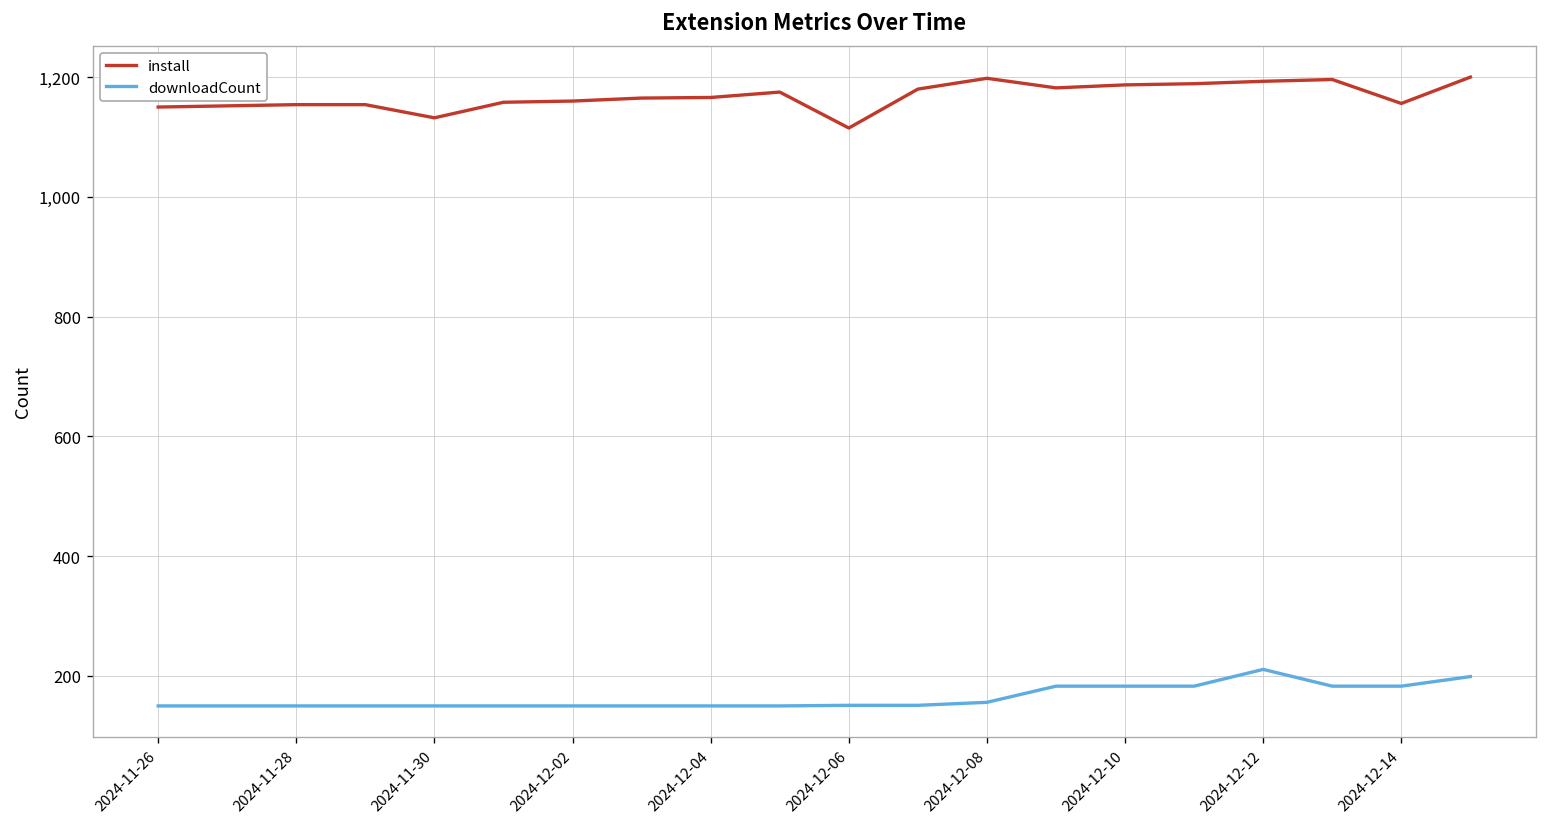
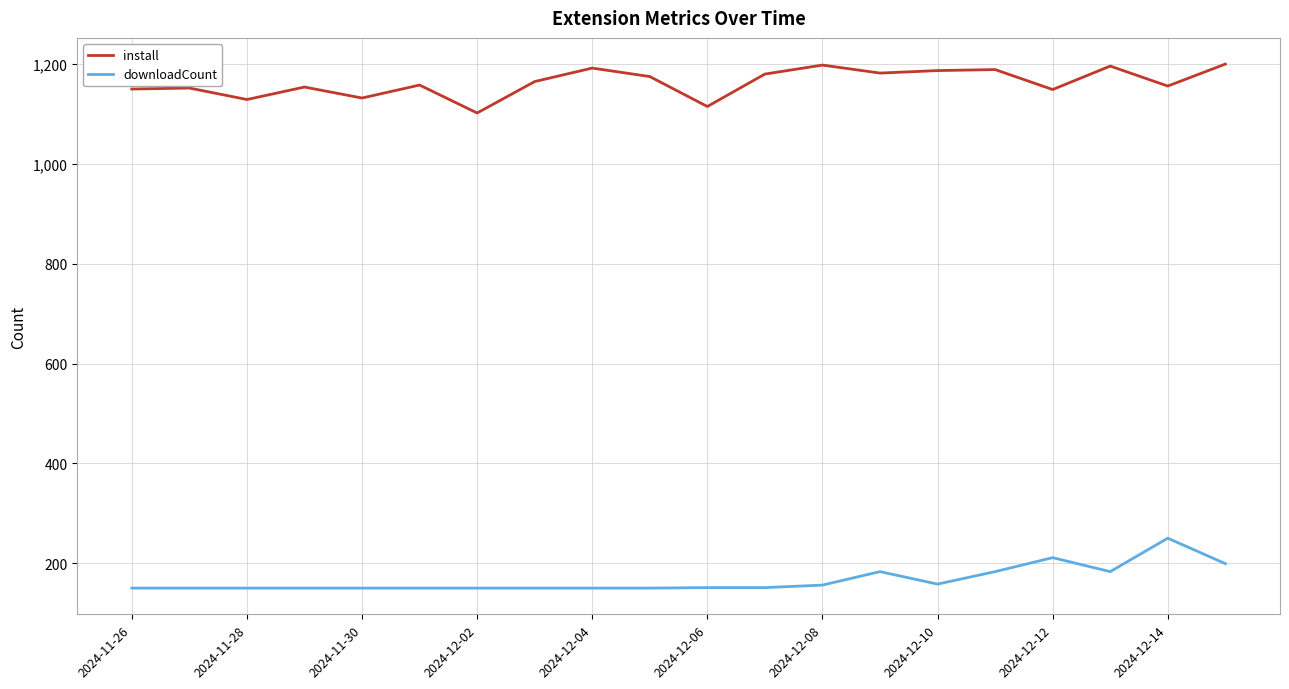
  {
    "install": {
      "2024-11-26": "1,150",
-     "2024-11-28": "1,150",
+     "2024-11-28": "1,130",
      "2024-11-30": "1,130",
-     "2024-12-02": "1,160",
-     "2024-12-04": "1,170",
+     "2024-12-02": "1,100",
+     "2024-12-04": "1,190",
      "2024-12-06": "1,120",
      "2024-12-08": "1,200",
      "2024-12-10": "1,190",
-     "2024-12-12": "1,190",
+     "2024-12-12": "1,150",
      "2024-12-14": "1,160"
    },
    "downloadCount": {
      "2024-11-26": "150",
      "2024-11-28": "150",
      "2024-11-30": "150",
      "2024-12-02": "150",
      "2024-12-04": "150",
      "2024-12-06": "150",
      "2024-12-08": "160",
-     "2024-12-10": "180",
+     "2024-12-10": "160",
      "2024-12-12": "210",
-     "2024-12-14": "180"
+     "2024-12-14": "250"
    }
  }
